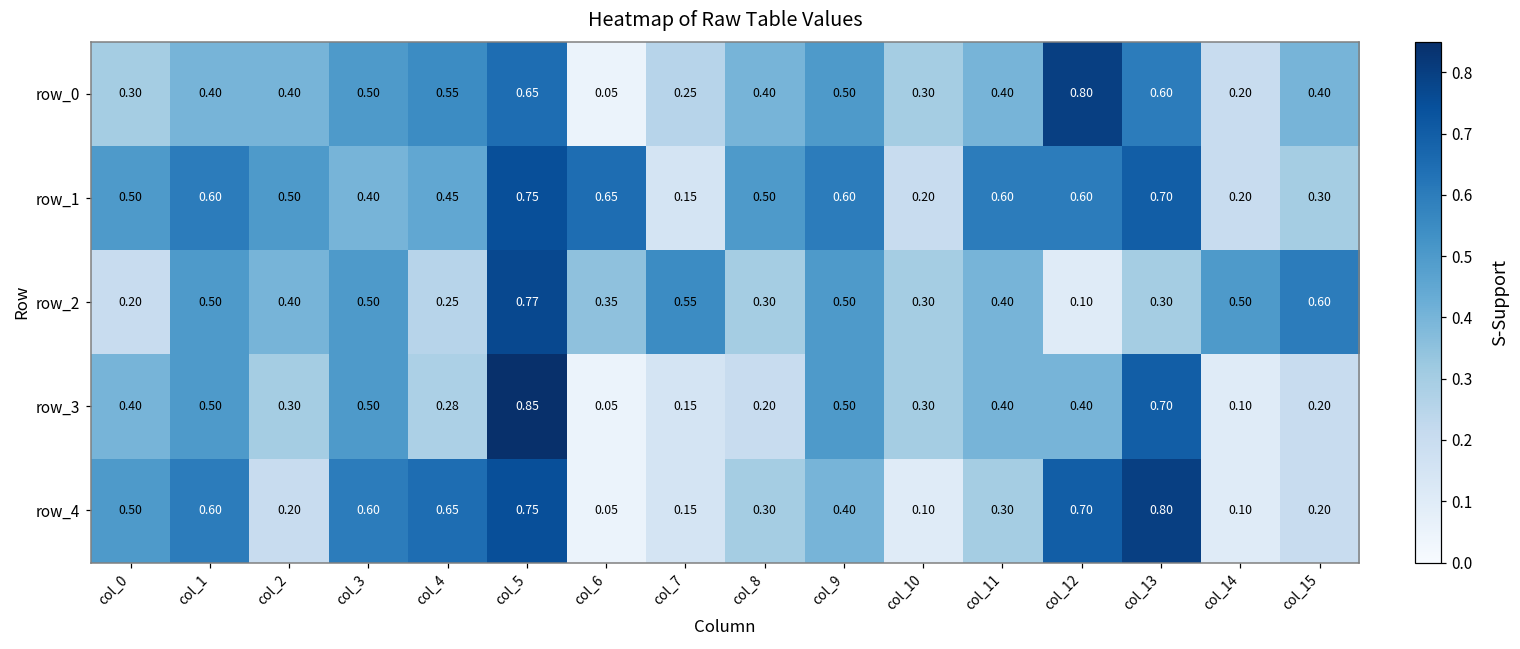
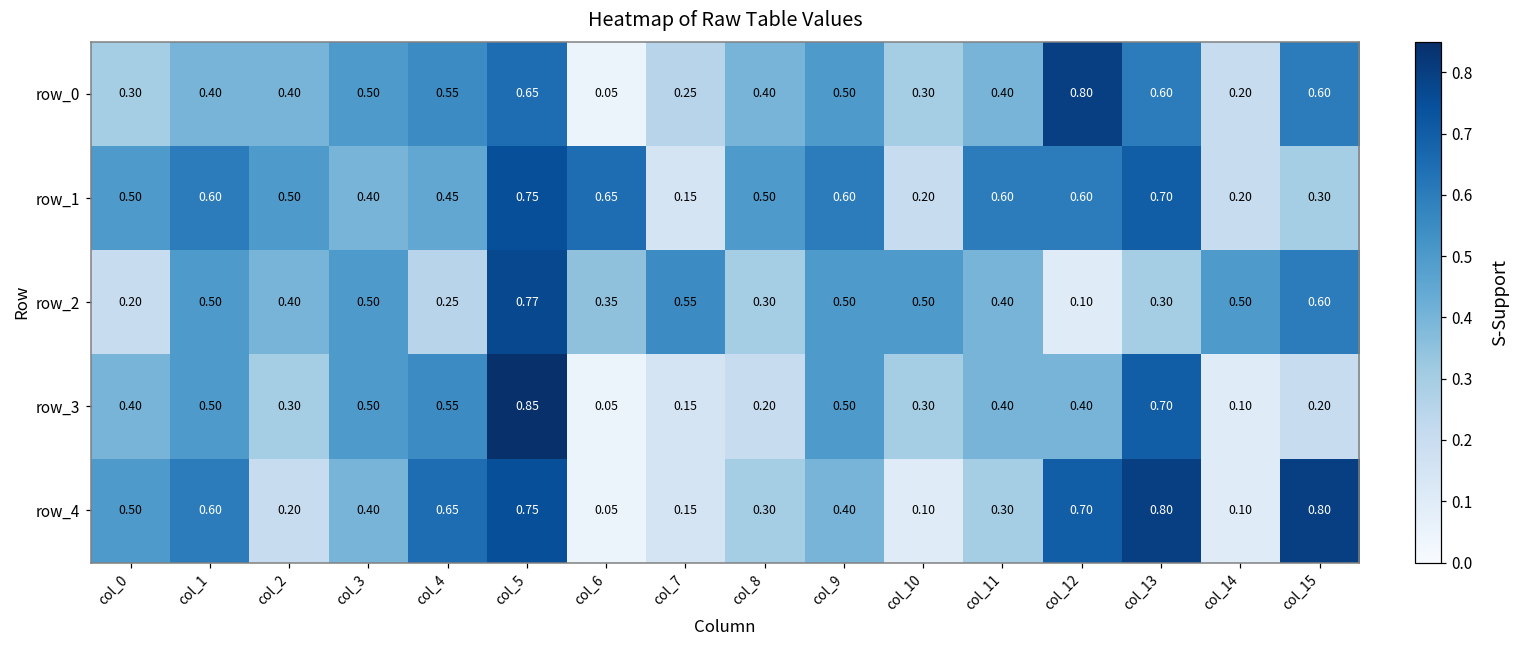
  {
    "row_0": {
      "col_0": 0.30,
      "col_1": 0.40,
      "col_2": 0.40,
      "col_3": 0.50,
      "col_4": 0.55,
      "col_5": 0.65,
      "col_6": 0.05,
      "col_7": 0.25,
      "col_8": 0.40,
      "col_9": 0.50,
      "col_10": 0.30,
      "col_11": 0.40,
      "col_12": 0.80,
      "col_13": 0.60,
      "col_14": 0.20,
-     "col_15": 0.40
+     "col_15": 0.60
    },
    "row_1": {
      "col_0": 0.50,
      "col_1": 0.60,
      "col_2": 0.50,
      "col_3": 0.40,
      "col_4": 0.45,
      "col_5": 0.75,
      "col_6": 0.65,
      "col_7": 0.15,
      "col_8": 0.50,
      "col_9": 0.60,
      "col_10": 0.20,
      "col_11": 0.60,
      "col_12": 0.60,
      "col_13": 0.70,
      "col_14": 0.20,
      "col_15": 0.30
    },
    "row_2": {
      "col_0": 0.20,
      "col_1": 0.50,
      "col_2": 0.40,
      "col_3": 0.50,
      "col_4": 0.25,
      "col_5": 0.77,
      "col_6": 0.35,
      "col_7": 0.55,
      "col_8": 0.30,
      "col_9": 0.50,
-     "col_10": 0.30,
+     "col_10": 0.50,
      "col_11": 0.40,
      "col_12": 0.10,
      "col_13": 0.30,
      "col_14": 0.50,
      "col_15": 0.60
    },
    "row_3": {
      "col_0": 0.40,
      "col_1": 0.50,
      "col_2": 0.30,
      "col_3": 0.50,
-     "col_4": 0.28,
+     "col_4": 0.55,
      "col_5": 0.85,
      "col_6": 0.05,
      "col_7": 0.15,
      "col_8": 0.20,
      "col_9": 0.50,
      "col_10": 0.30,
      "col_11": 0.40,
      "col_12": 0.40,
      "col_13": 0.70,
      "col_14": 0.10,
      "col_15": 0.20
    },
    "row_4": {
      "col_0": 0.50,
      "col_1": 0.60,
      "col_2": 0.20,
-     "col_3": 0.60,
+     "col_3": 0.40,
      "col_4": 0.65,
      "col_5": 0.75,
      "col_6": 0.05,
      "col_7": 0.15,
      "col_8": 0.30,
      "col_9": 0.40,
      "col_10": 0.10,
      "col_11": 0.30,
      "col_12": 0.70,
      "col_13": 0.80,
      "col_14": 0.10,
-     "col_15": 0.20
+     "col_15": 0.80
    }
  }
